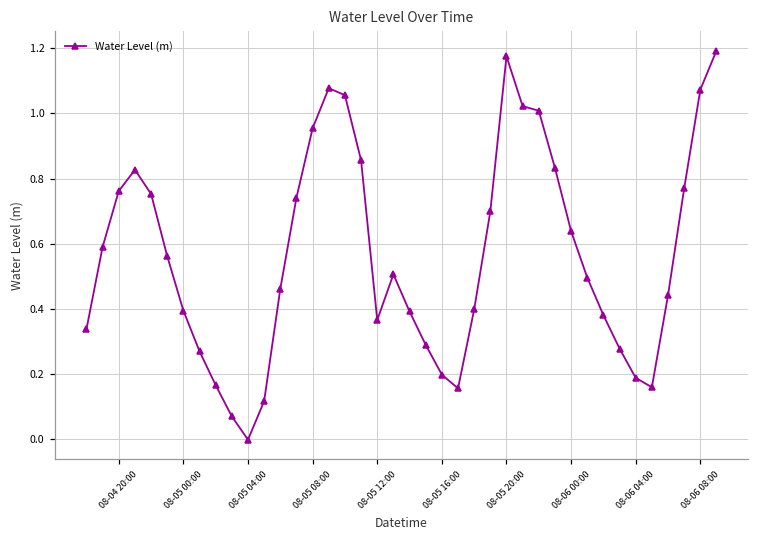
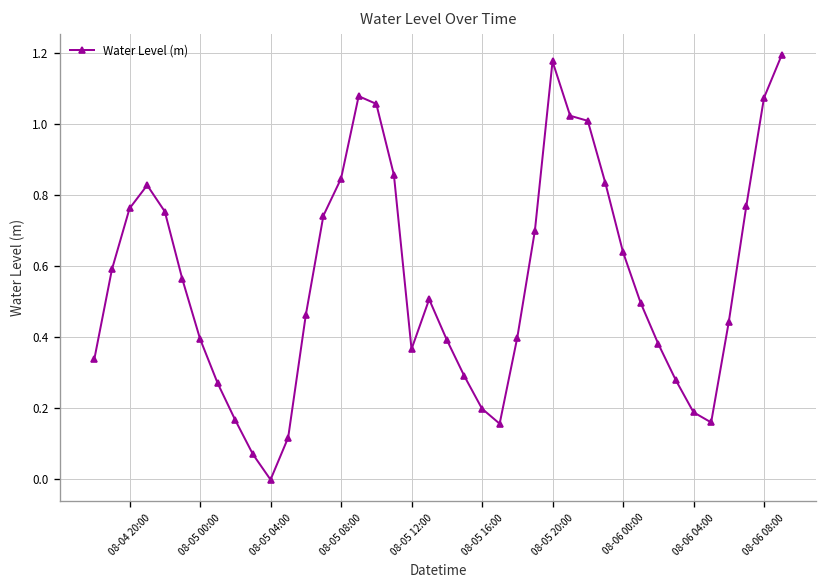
  {
    "08-04 20:00": 0.76,
    "08-05 00:00": 0.39,
    "08-05 04:00": 0.00,
-   "08-05 08:00": 0.95,
+   "08-05 08:00": 0.85,
    "08-05 12:00": 0.37,
    "08-05 16:00": 0.20,
    "08-05 20:00": 1.18,
    "08-06 00:00": 0.64,
    "08-06 04:00": 0.19,
    "08-06 08:00": 1.07
  }
